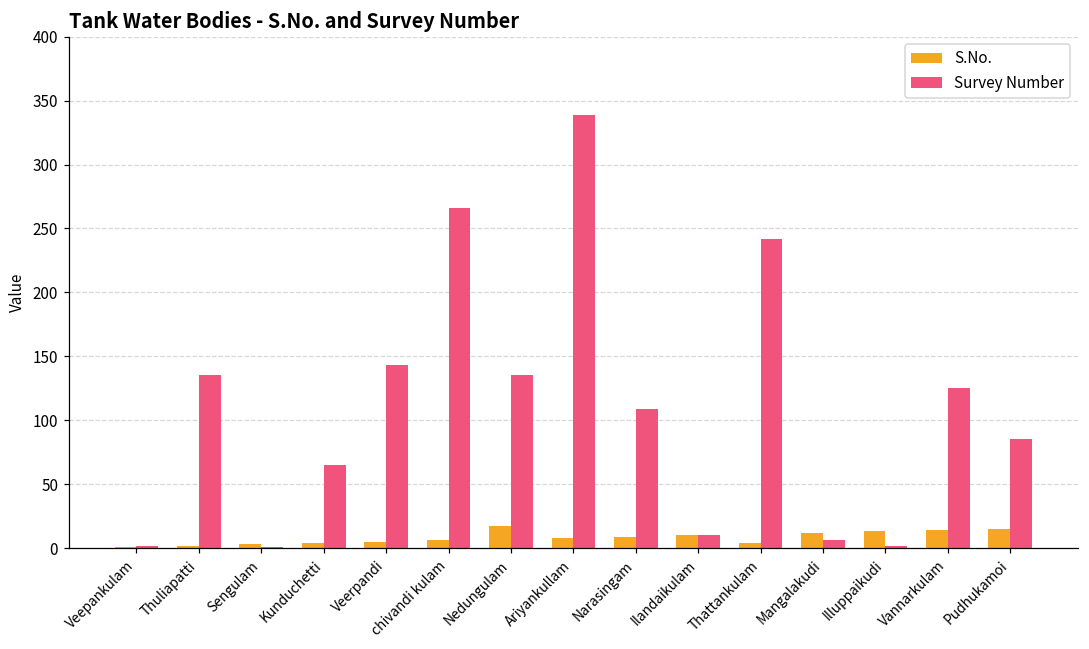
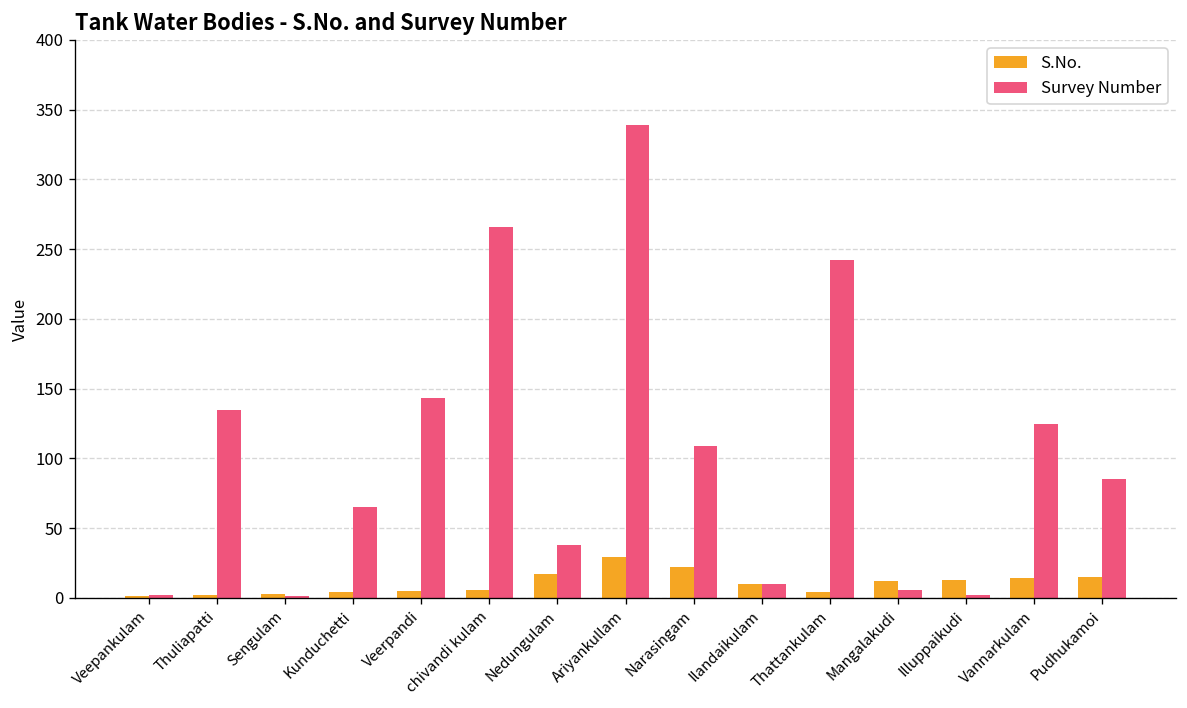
  {
    "S.No.": {
      "Sengulam": 3,
      "Kunduchetti": 4,
      "Veerpandi": 5,
      "chivandi kulam": 6,
      "Nedungulam": 17,
-     "Ariyankullam": 8,
-     "Narasingam": 9,
+     "Ariyankullam": 29,
+     "Narasingam": 22,
      "Ilandaikulam": 10,
      "Thattankulam": 4,
      "Mangalakudi": 12,
      "Illuppaikudi": 13,
      "Vannarkulam": 14,
      "Pudhukamoi": 15
    },
    "Survey Number": {
      "Thuliapatti": 135,
      "Kunduchetti": 65,
      "Veerpandi": 143,
      "chivandi kulam": 266,
-     "Nedungulam": 135,
+     "Nedungulam": 38,
      "Ariyankullam": 339,
      "Narasingam": 109,
      "Ilandaikulam": 10,
      "Thattankulam": 242,
      "Mangalakudi": 6,
      "Vannarkulam": 125,
      "Pudhukamoi": 85
    }
  }
